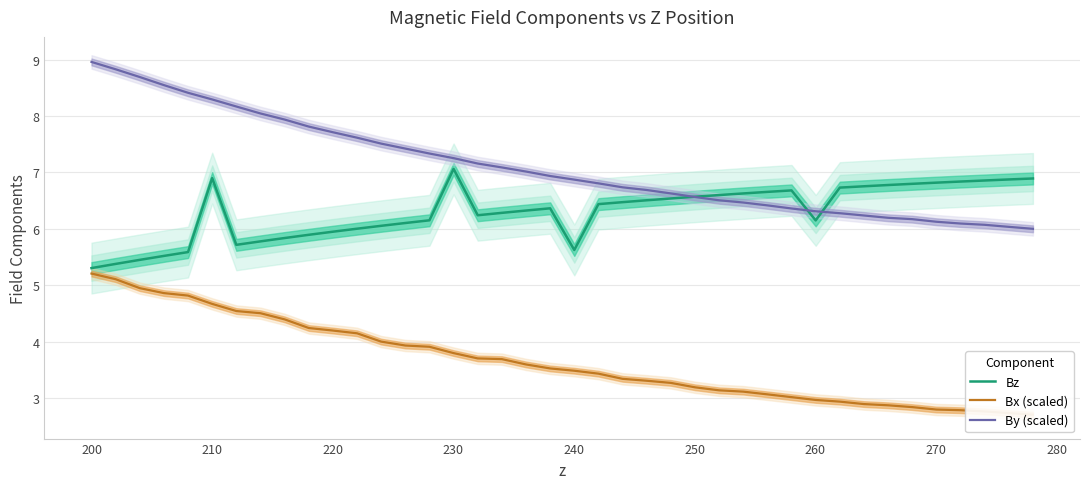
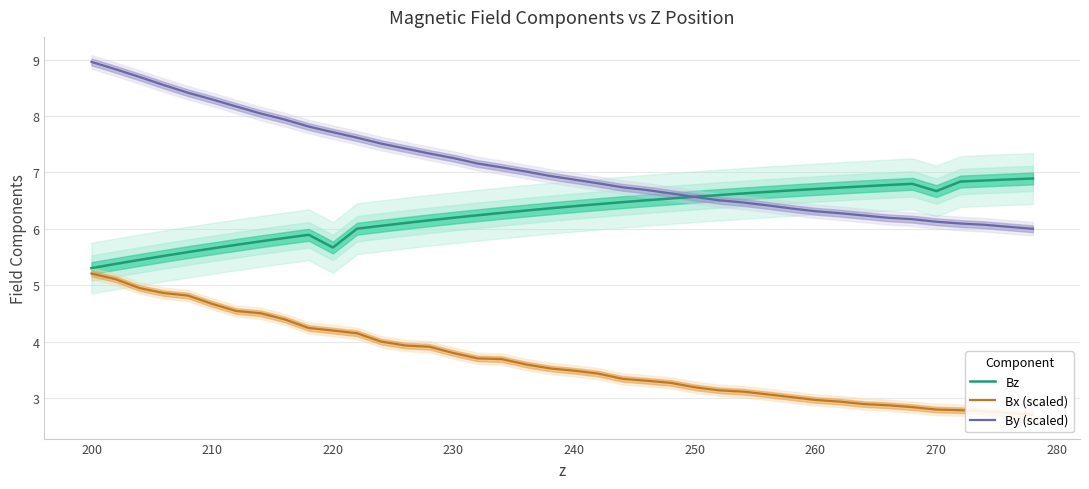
  {
    "Bz": {
-     "210": 6.9,
-     "220": 6.0,
-     "230": 7.1,
-     "240": 5.6,
-     "260": 6.2,
-     "270": 6.8
+     "210": 5.7,
+     "220": 5.7,
+     "230": 6.2,
+     "240": 6.4,
+     "260": 6.7,
+     "270": 6.7
    },
    "Bx (scaled)": {
      "200": 5.2,
      "210": 4.7,
      "220": 4.2,
      "230": 3.8,
      "240": 3.5,
      "250": 3.2,
      "260": 3.0,
      "270": 2.8
    },
    "By (scaled)": {
      "200": 9.0,
      "210": 8.3,
      "220": 7.7,
      "260": 6.3,
      "270": 6.1
    }
  }
